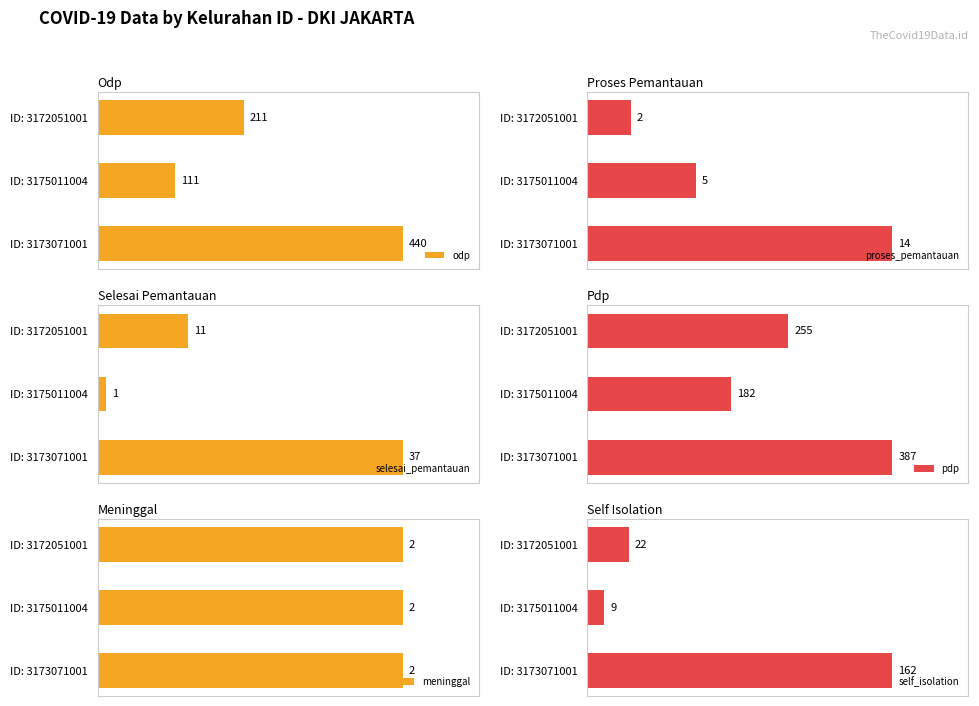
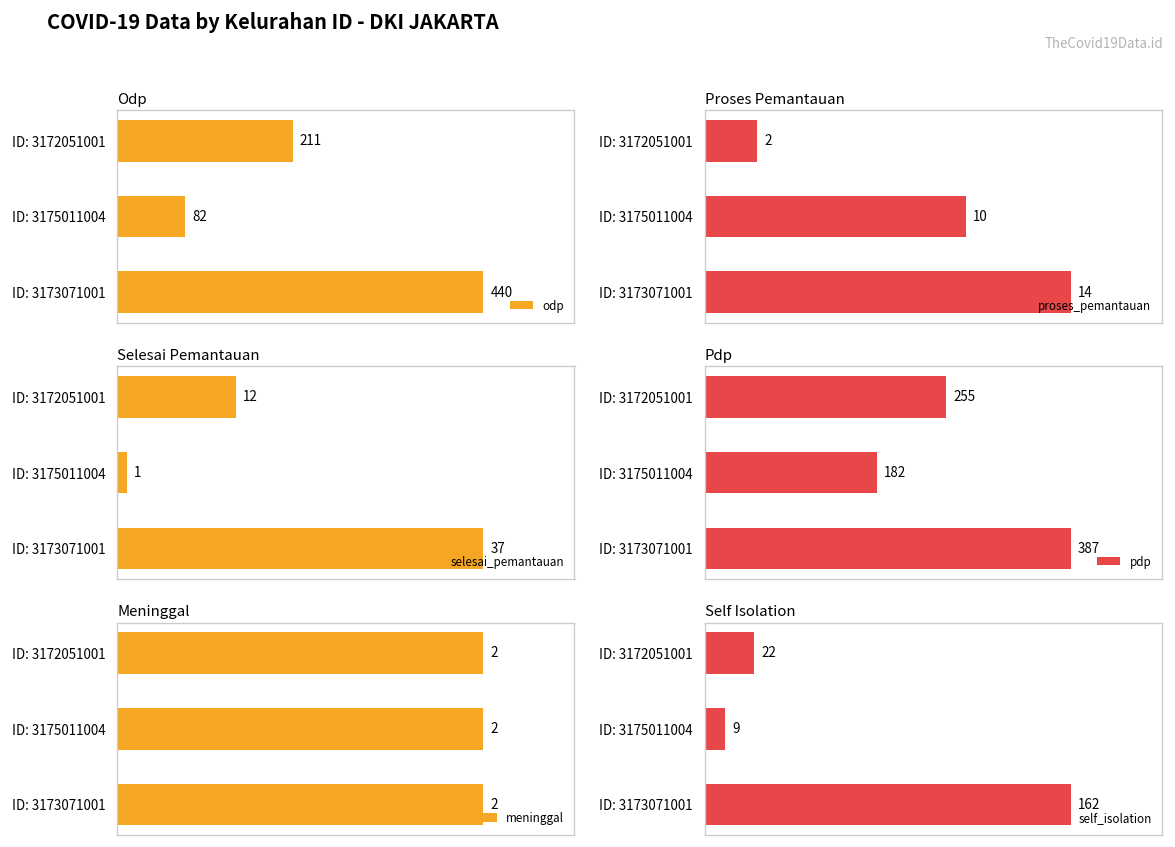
  {
    "Odp": {
      "ID: 3172051001": 211,
-     "ID: 3175011004": 111,
+     "ID: 3175011004": 82,
      "ID: 3173071001": 440
    },
    "Proses Pemantauan": {
      "ID: 3172051001": 2,
-     "ID: 3175011004": 5,
+     "ID: 3175011004": 10,
      "ID: 3173071001": 14
    },
    "Selesai Pemantauan": {
-     "ID: 3172051001": 11,
+     "ID: 3172051001": 12,
      "ID: 3175011004": 1,
      "ID: 3173071001": 37
    },
    "Pdp": {
      "ID: 3172051001": 255,
      "ID: 3175011004": 182,
      "ID: 3173071001": 387
    },
    "Meninggal": {
      "ID: 3172051001": 2,
      "ID: 3175011004": 2,
      "ID: 3173071001": 2
    },
    "Self Isolation": {
      "ID: 3172051001": 22,
      "ID: 3175011004": 9,
      "ID: 3173071001": 162
    }
  }
